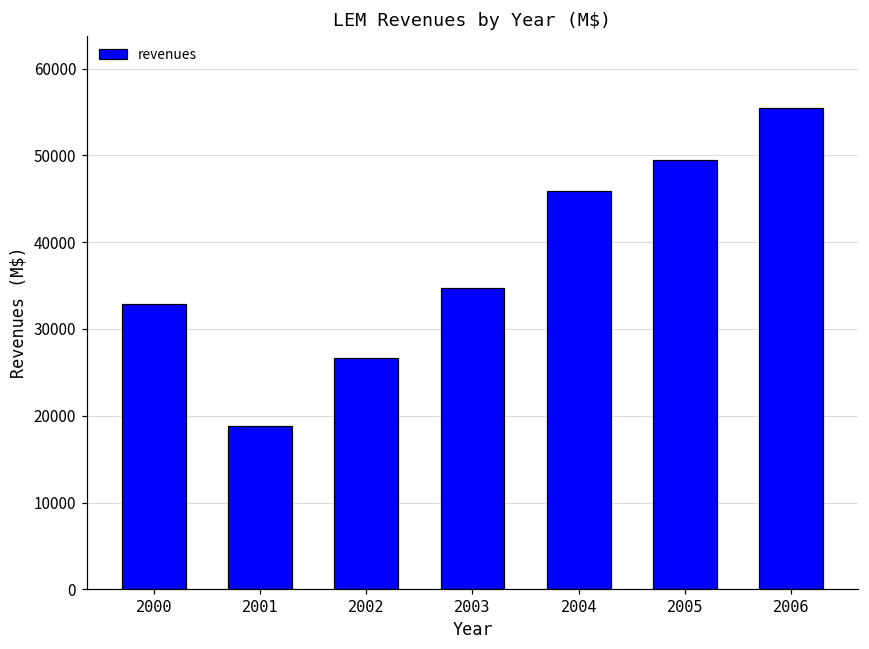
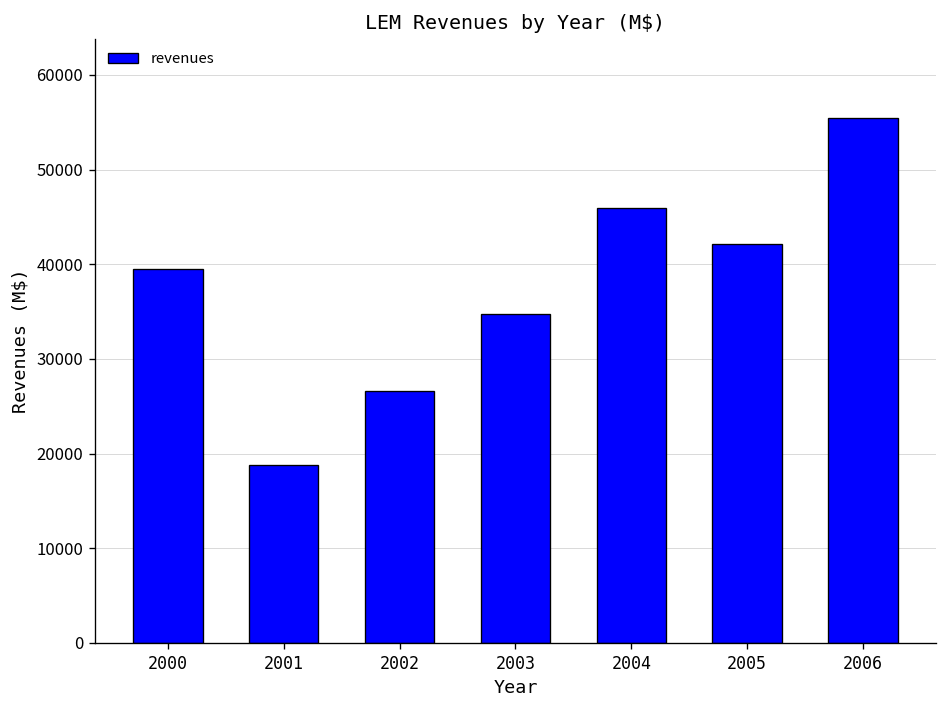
  {
-   "2000": 33000,
+   "2000": 40000,
    "2001": 19000,
    "2002": 27000,
    "2003": 35000,
    "2004": 46000,
-   "2005": 49000,
+   "2005": 42000,
    "2006": 55000
  }
